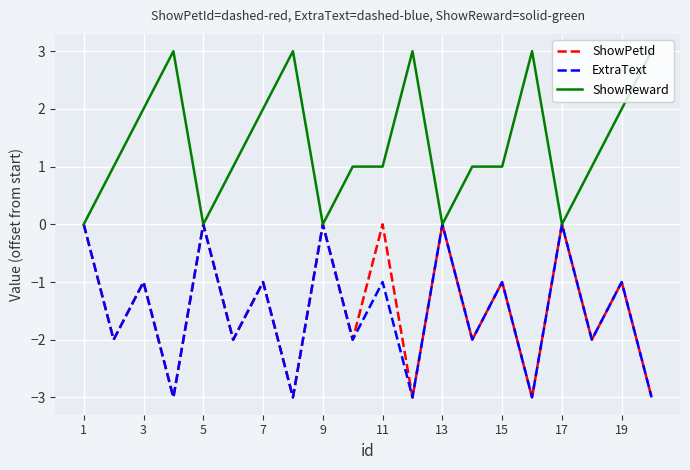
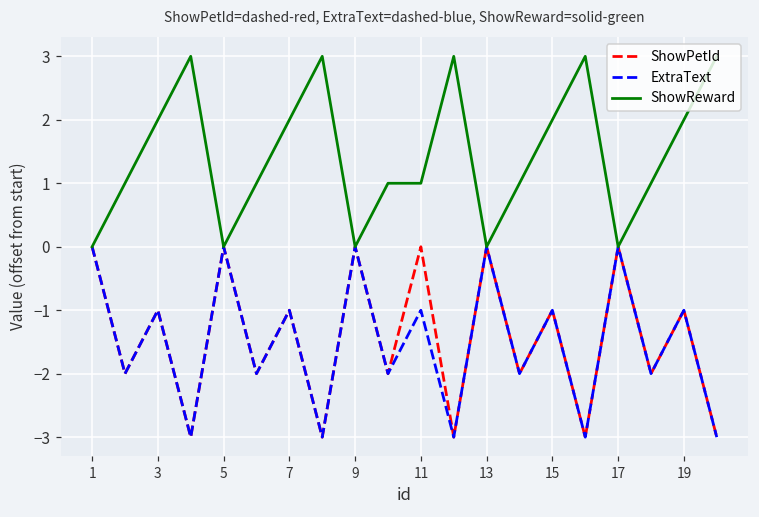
  {
    "ShowPetId": {
      "11": 0.0
    },
    "ExtraText": {
      "11": -1.0
    },
    "ShowReward": {
      "3": 2.0,
      "7": 2.0,
      "11": 1.0,
-     "15": 1.0,
+     "15": 2.0,
      "19": 2.0
    }
  }
